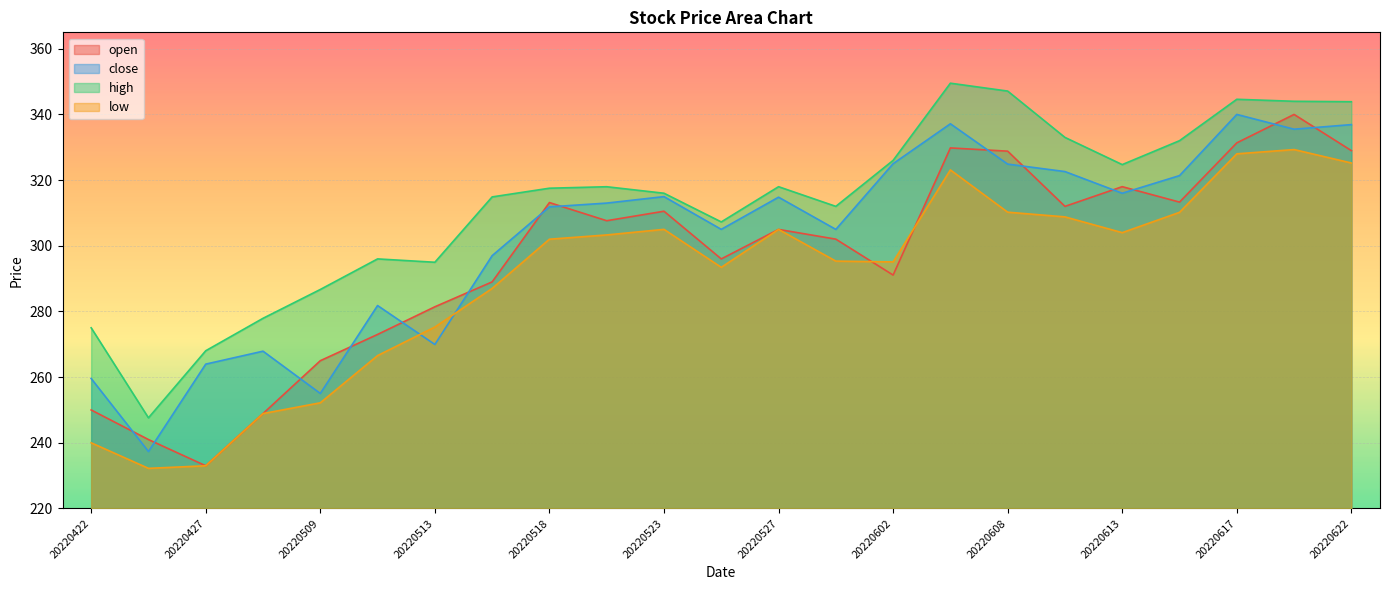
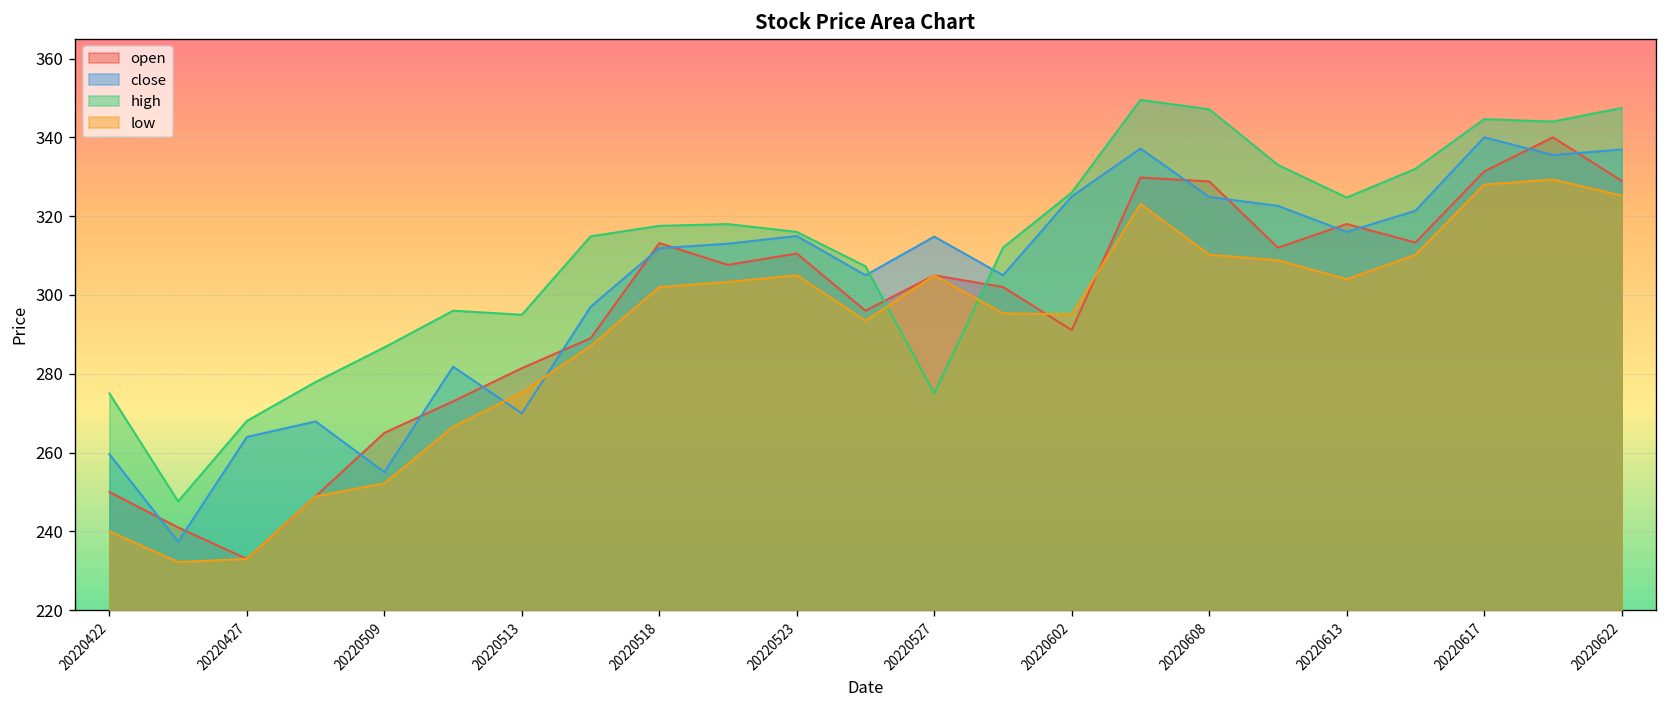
  {
    "open": {
      "20220422": 250,
      "20220509": 265,
      "20220513": 281,
      "20220518": 313,
      "20220523": 311,
      "20220602": 291,
      "20220608": 329,
      "20220613": 318,
      "20220617": 331,
      "20220622": 329
    },
    "close": {
      "20220422": 260,
      "20220427": 264,
      "20220509": 255,
      "20220513": 270,
      "20220518": 312,
      "20220523": 315,
      "20220527": 315,
      "20220602": 325,
      "20220608": 325,
      "20220613": 316,
      "20220617": 340,
      "20220622": 337
    },
    "high": {
      "20220422": 275,
      "20220427": 268,
      "20220509": 287,
      "20220513": 295,
      "20220518": 318,
      "20220523": 316,
-     "20220527": 318,
+     "20220527": 275,
      "20220602": 326,
      "20220608": 347,
      "20220613": 325,
      "20220617": 345,
-     "20220622": 344
+     "20220622": 347
    },
    "low": {
      "20220422": 240,
      "20220509": 252,
      "20220513": 275,
      "20220518": 302,
      "20220523": 305,
      "20220602": 295,
      "20220608": 310,
      "20220613": 304,
      "20220617": 328,
      "20220622": 325
    }
  }
